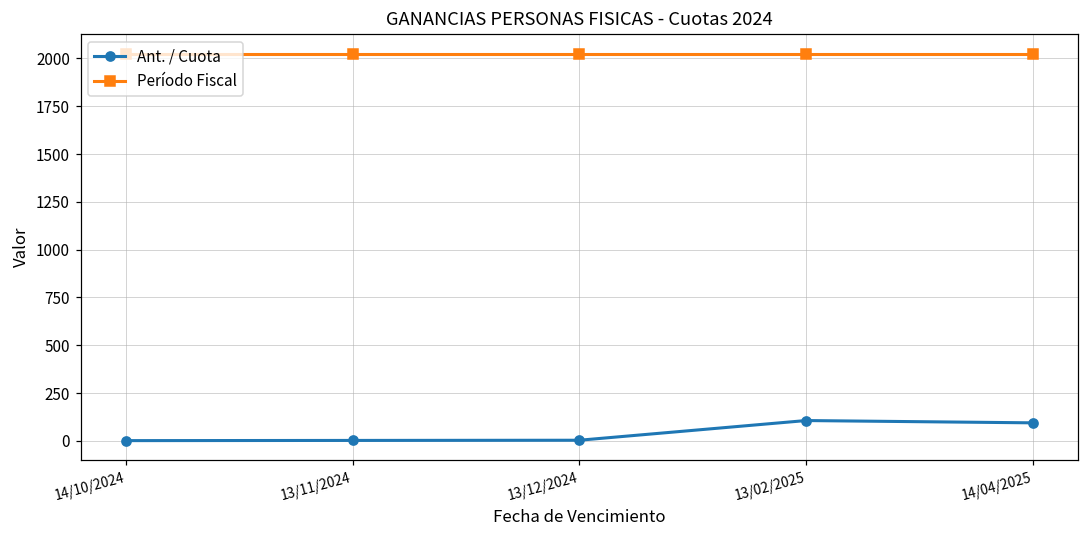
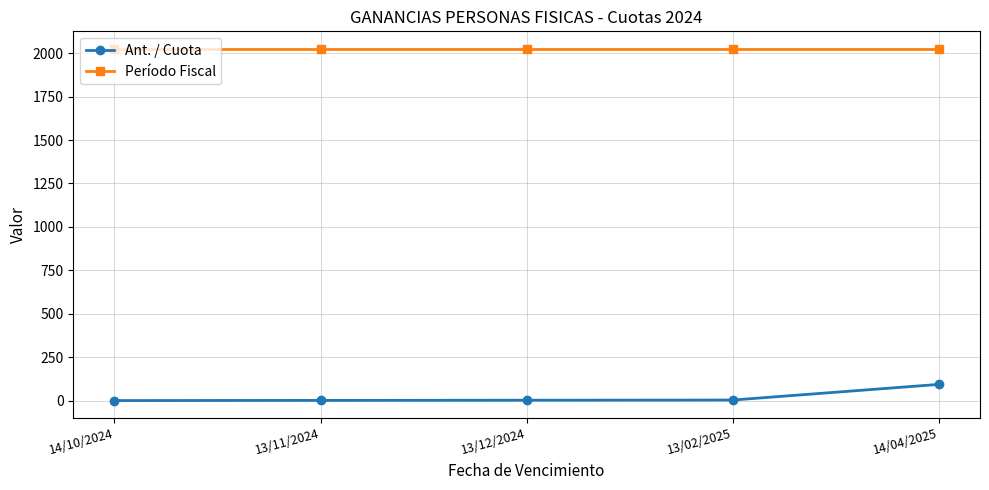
  {
    "Ant. / Cuota": {
      "14/10/2024": 0,
      "13/11/2024": 0,
      "13/12/2024": 0,
-     "13/02/2025": 110,
+     "13/02/2025": 0,
      "14/04/2025": 90
    },
    "Período Fiscal": {
      "13/11/2024": 2020,
      "13/12/2024": 2020,
      "13/02/2025": 2020,
      "14/04/2025": 2020
    }
  }
